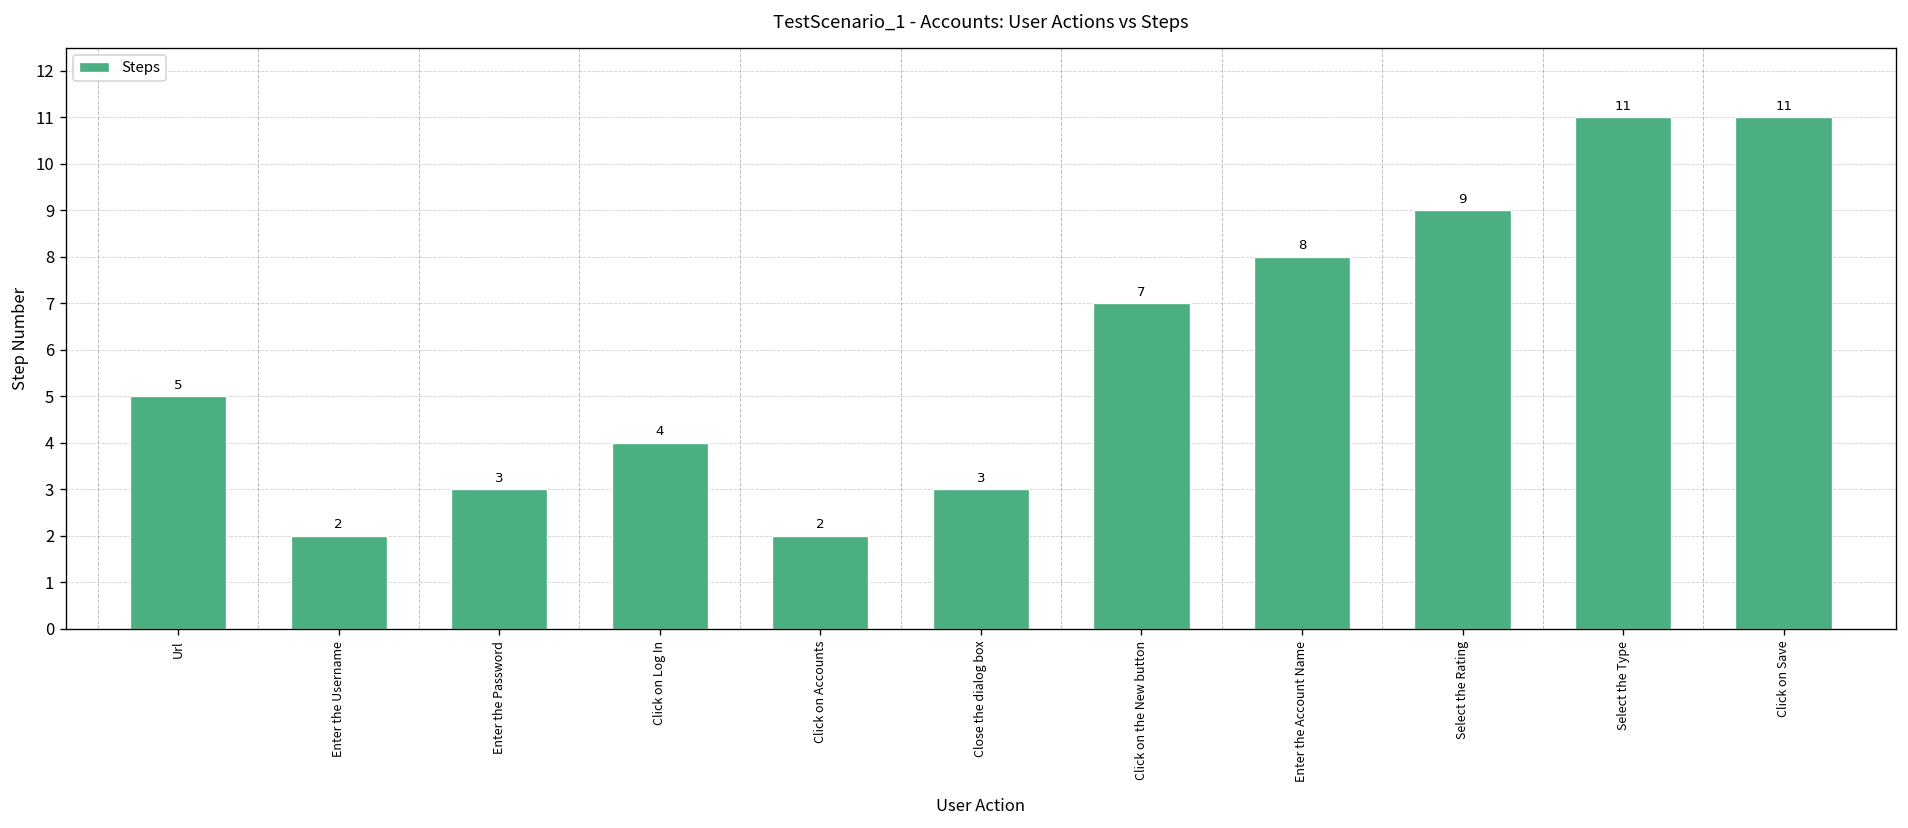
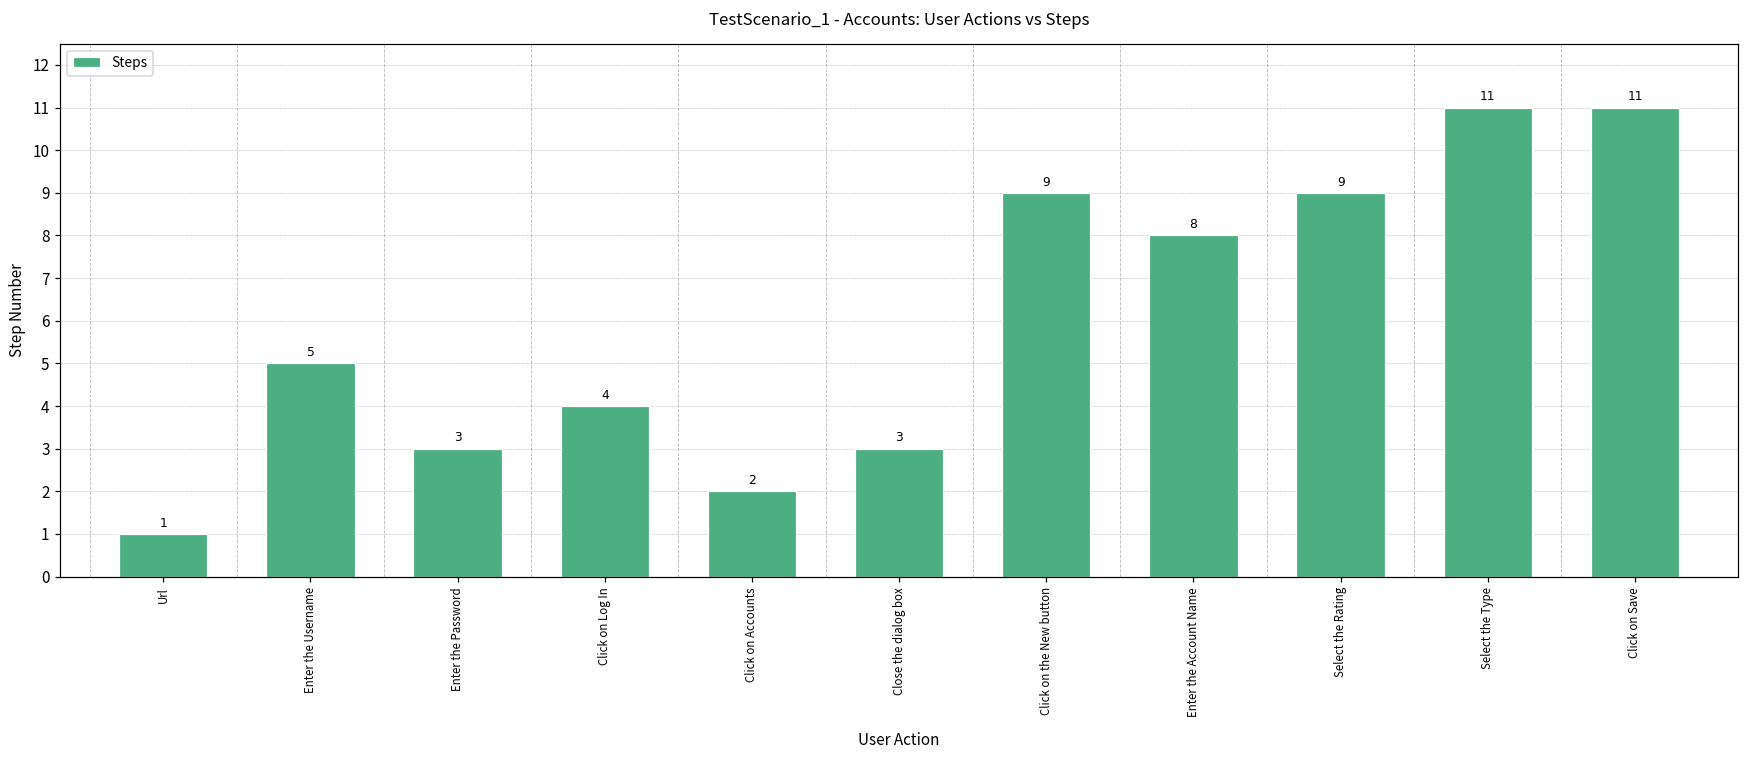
  {
-   "Url": 5,
-   "Enter the Username": 2,
+   "Url": 1,
+   "Enter the Username": 5,
    "Enter the Password": 3,
    "Click on Log In": 4,
    "Click on Accounts": 2,
    "Close the dialog box": 3,
-   "Click on the New button": 7,
+   "Click on the New button": 9,
    "Enter the Account Name": 8,
    "Select the Rating": 9,
    "Select the Type": 11,
    "Click on Save": 11
  }
